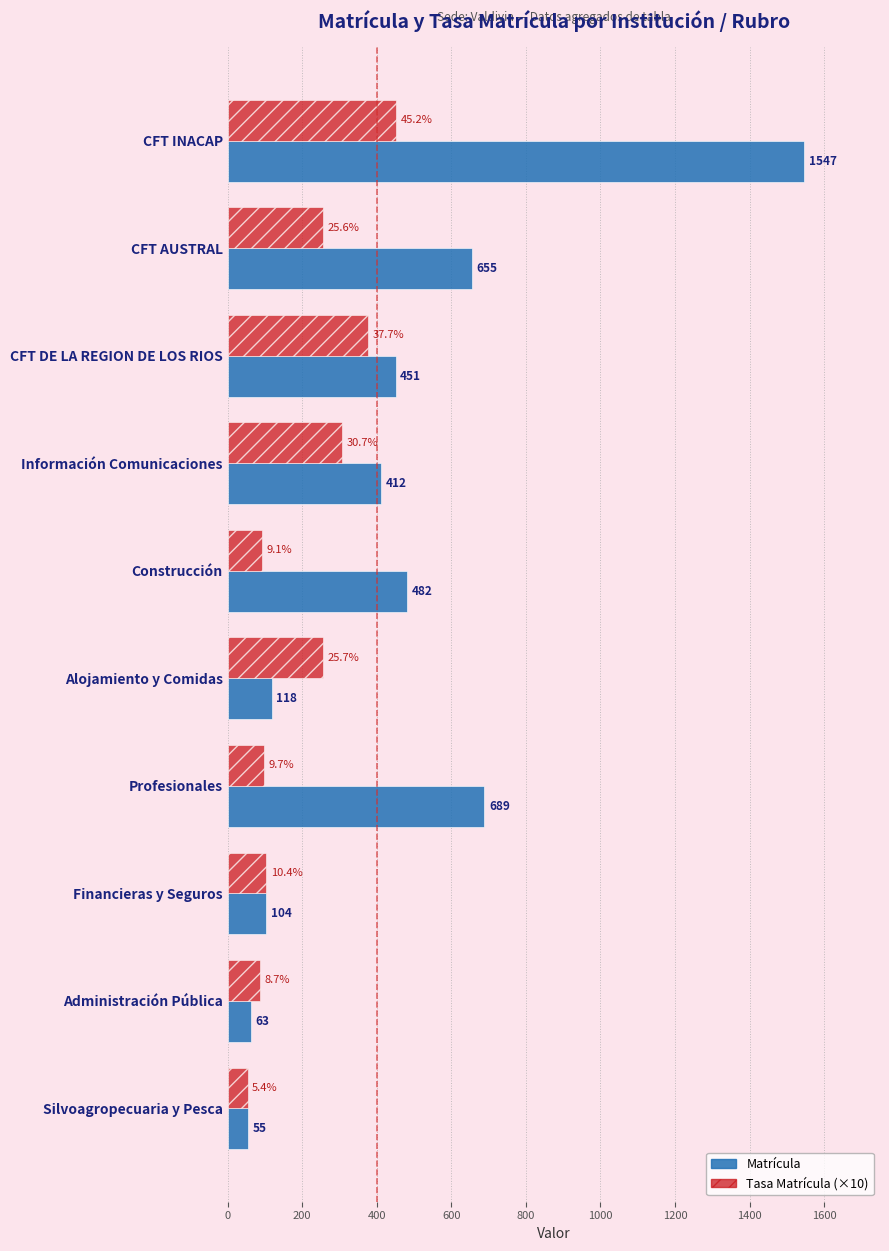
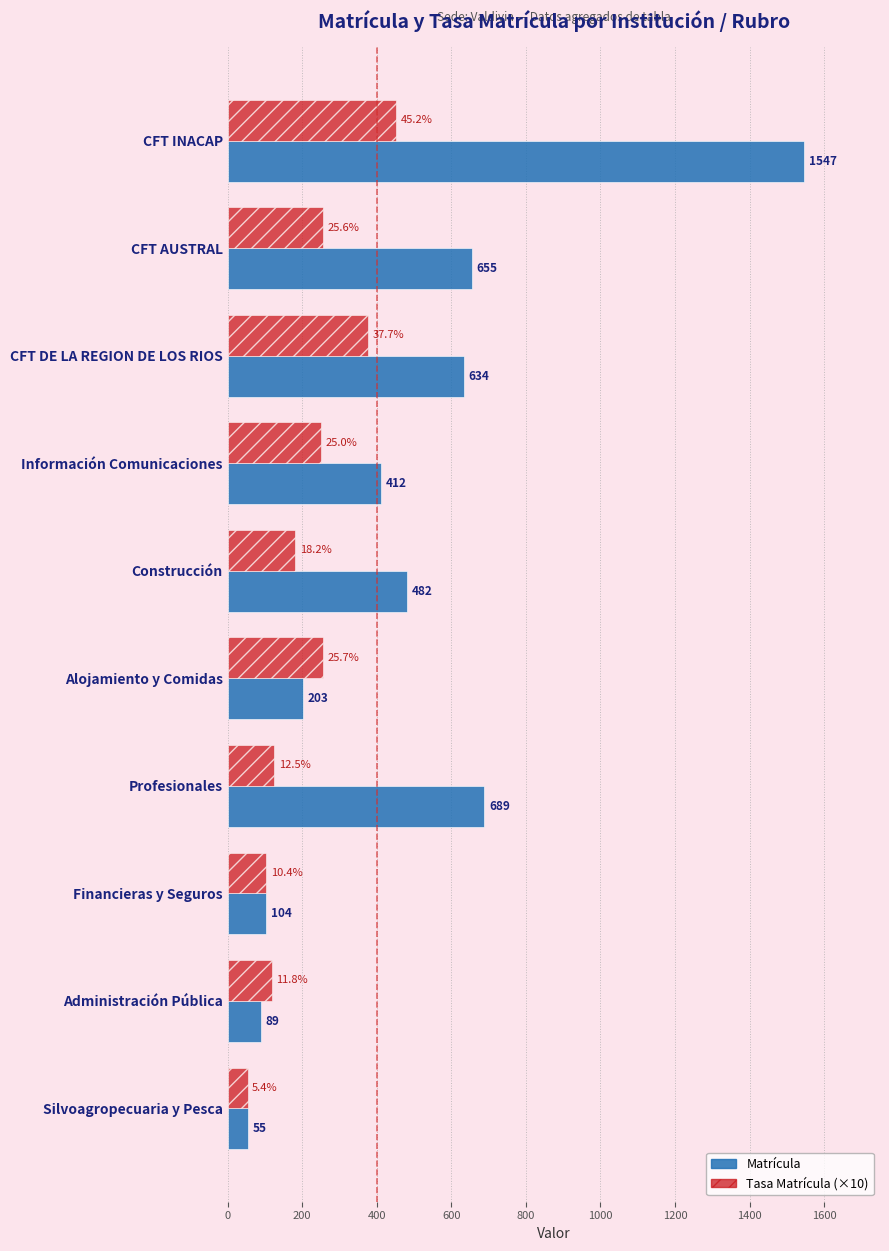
  {
    "Matrícula": {
      "CFT INACAP": "1547",
      "CFT AUSTRAL": "655",
-     "CFT DE LA REGION DE LOS RIOS": "451",
+     "CFT DE LA REGION DE LOS RIOS": "634",
      "Información Comunicaciones": "412",
      "Construcción": "482",
-     "Alojamiento y Comidas": "118",
+     "Alojamiento y Comidas": "203",
      "Profesionales": "689",
      "Financieras y Seguros": "104",
-     "Administración Pública": "63",
+     "Administración Pública": "89",
      "Silvoagropecuaria y Pesca": "55"
    },
    "Tasa Matrícula (×10)": {
-     "Información Comunicaciones": "30.7%",
-     "Construcción": "9.1%",
-     "Profesionales": "9.7%",
-     "Administración Pública": "8.7%"
+     "Información Comunicaciones": "25.0%",
+     "Construcción": "18.2%",
+     "Profesionales": "12.5%",
+     "Administración Pública": "11.8%"
    }
  }
